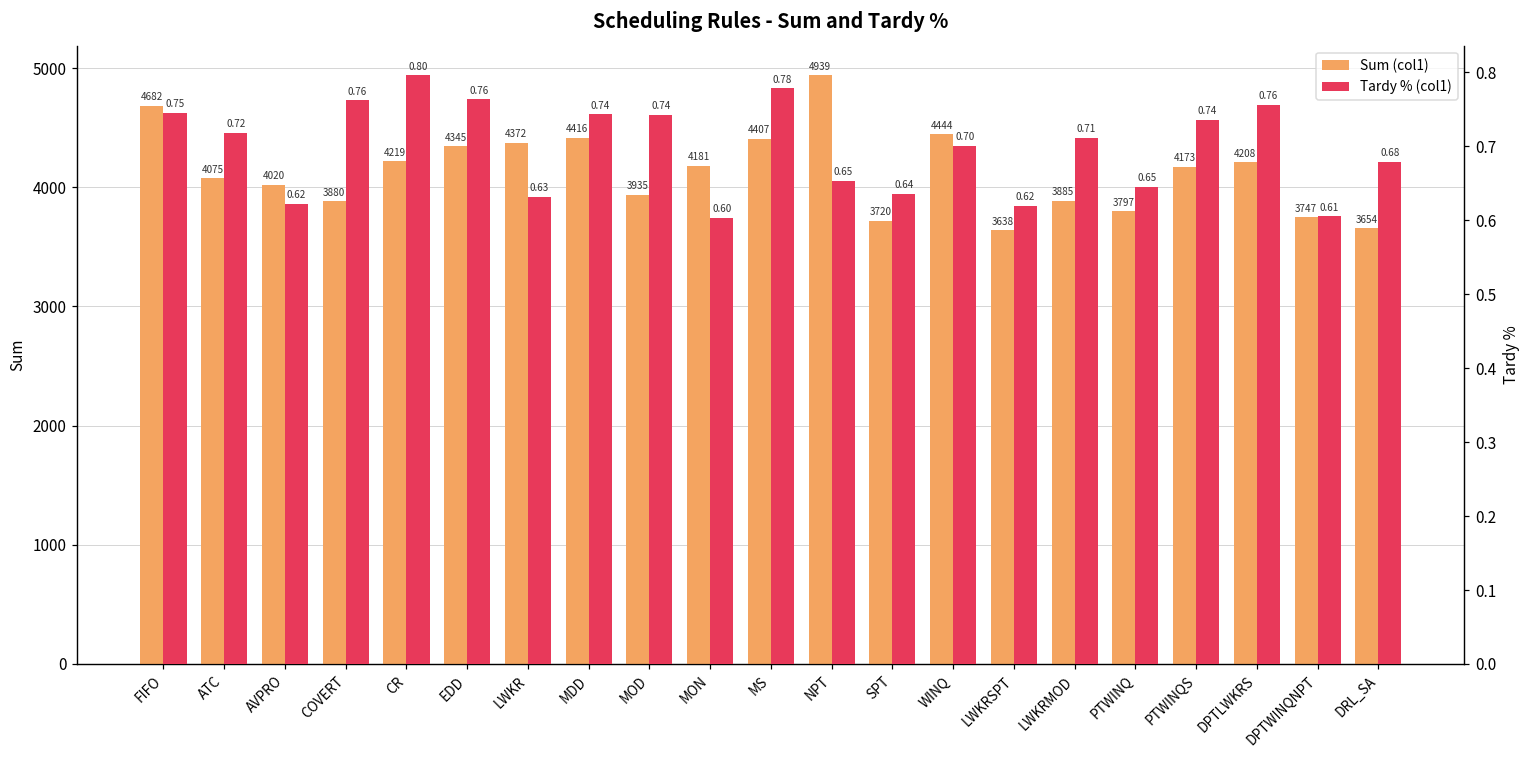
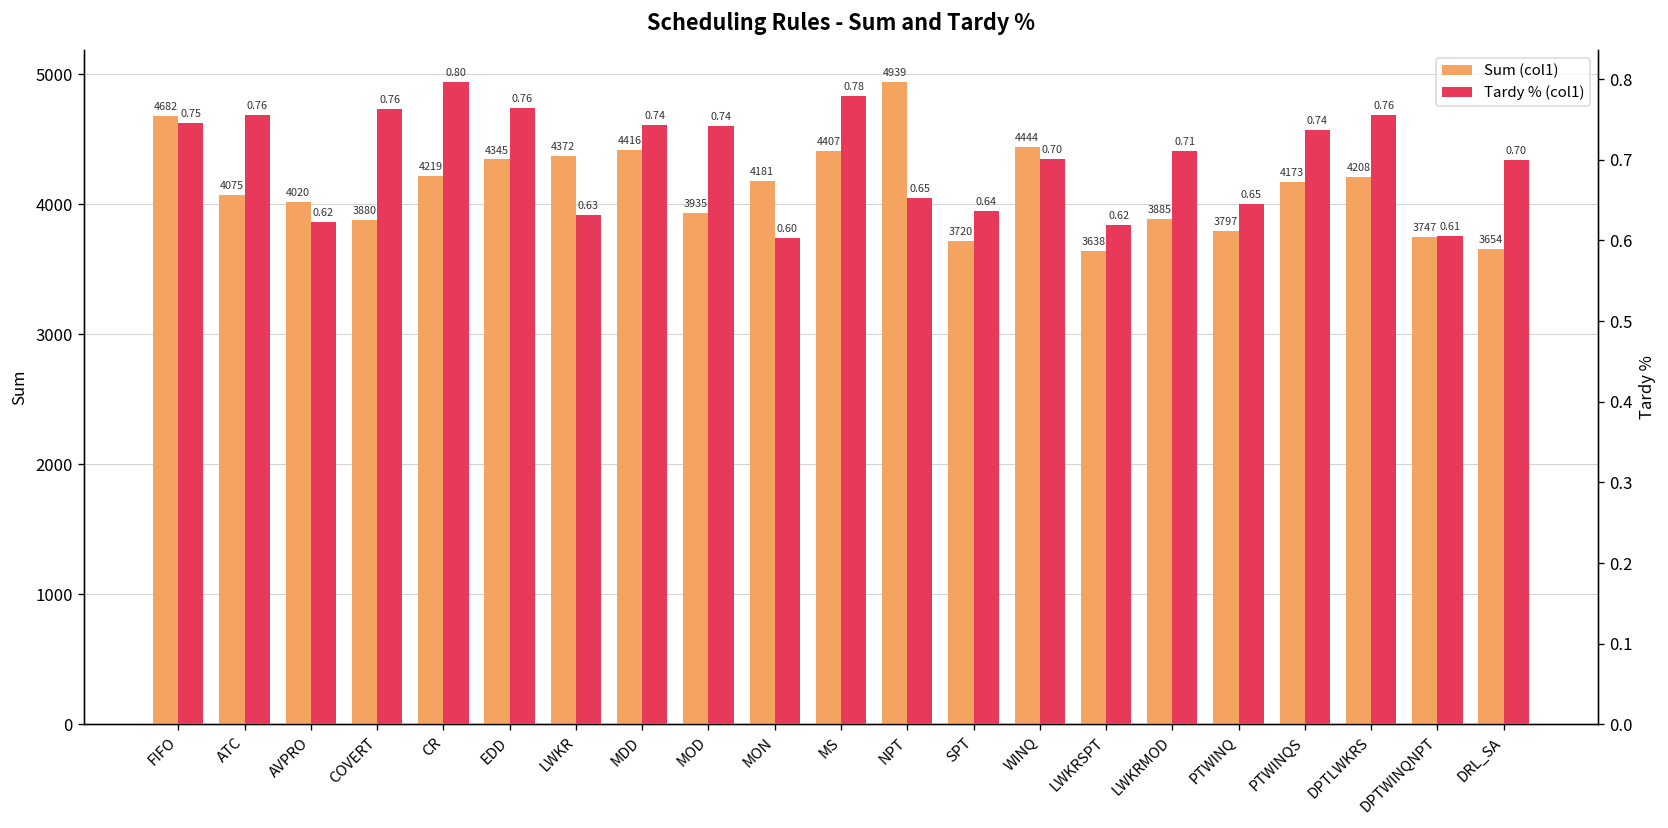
  {
    "Sum (col1)": {
      "FIFO": 4682,
      "ATC": 4075,
      "AVPRO": 4020,
      "COVERT": 3880,
      "CR": 4219,
      "EDD": 4345,
      "LWKR": 4372,
      "MDD": 4416,
      "MOD": 3935,
      "MON": 4181,
      "MS": 4407,
      "NPT": 4939,
      "SPT": 3720,
      "WINQ": 4444,
      "LWKRSPT": 3638,
      "LWKRMOD": 3885,
      "PTWINQ": 3797,
      "PTWINQS": 4173,
      "DPTLWKRS": 4208,
      "DPTWINQNPT": 3747,
      "DRL_SA": 3654
    },
    "Tardy % (col1)": {
      "FIFO": 0.75,
-     "ATC": 0.72,
+     "ATC": 0.76,
      "AVPRO": 0.62,
      "COVERT": 0.76,
      "CR": 0.80,
      "EDD": 0.76,
      "LWKR": 0.63,
      "MDD": 0.74,
      "MOD": 0.74,
      "MON": 0.60,
      "MS": 0.78,
      "NPT": 0.65,
      "SPT": 0.64,
      "WINQ": 0.70,
      "LWKRSPT": 0.62,
      "LWKRMOD": 0.71,
      "PTWINQ": 0.65,
      "PTWINQS": 0.74,
      "DPTLWKRS": 0.76,
      "DPTWINQNPT": 0.61,
-     "DRL_SA": 0.68
+     "DRL_SA": 0.70
    }
  }
